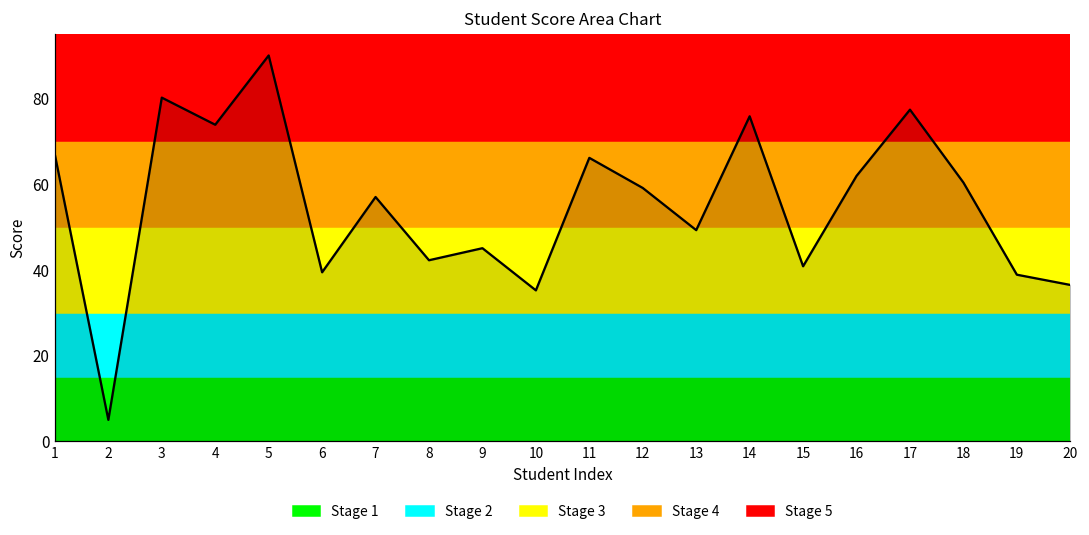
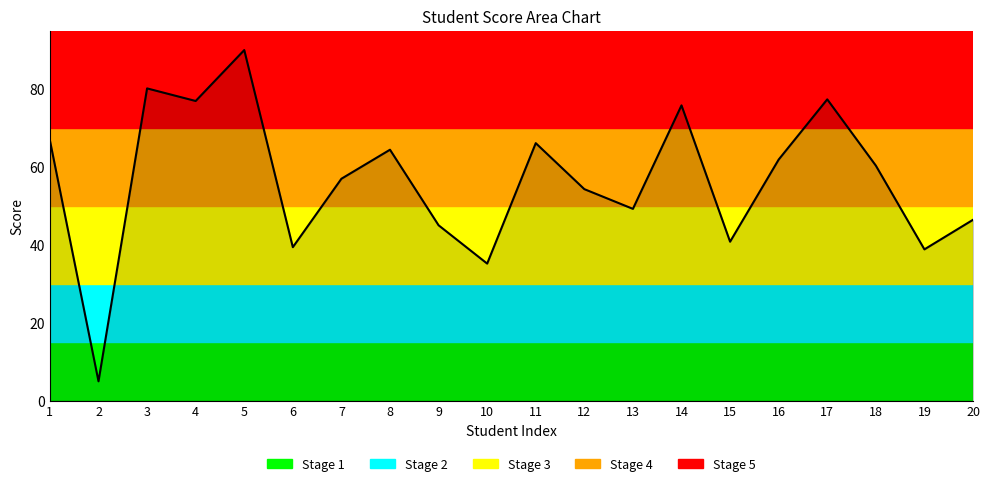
  {
    "1": 67,
    "2": 5,
    "3": 80,
-   "4": 74,
+   "4": 77,
    "5": 90,
    "6": 39,
    "7": 57,
-   "8": 42,
+   "8": 64,
    "9": 45,
    "10": 35,
    "11": 66,
-   "12": 59,
+   "12": 54,
    "13": 49,
    "14": 76,
    "15": 41,
    "16": 62,
    "17": 77,
    "18": 60,
    "19": 39,
-   "20": 36
+   "20": 46
  }
